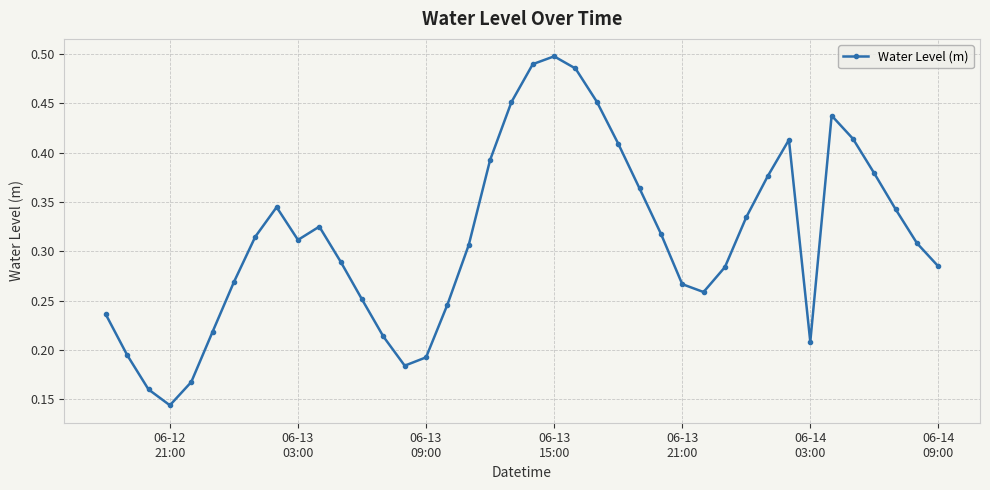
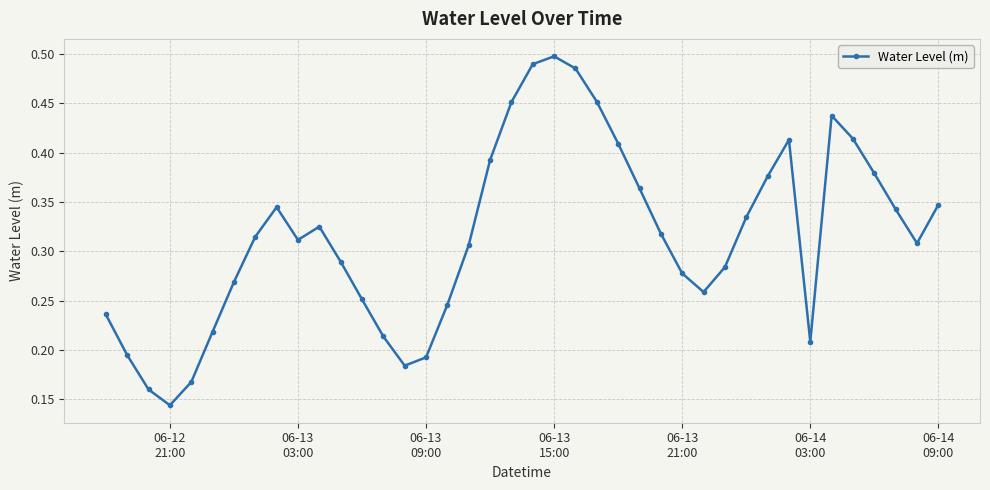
  {
    "06-12 21:00": 0.14,
    "06-13 03:00": 0.31,
    "06-13 09:00": 0.19,
    "06-13 15:00": 0.50,
-   "06-13 21:00": 0.27,
+   "06-13 21:00": 0.28,
    "06-14 03:00": 0.21,
-   "06-14 09:00": 0.28
+   "06-14 09:00": 0.35
  }
